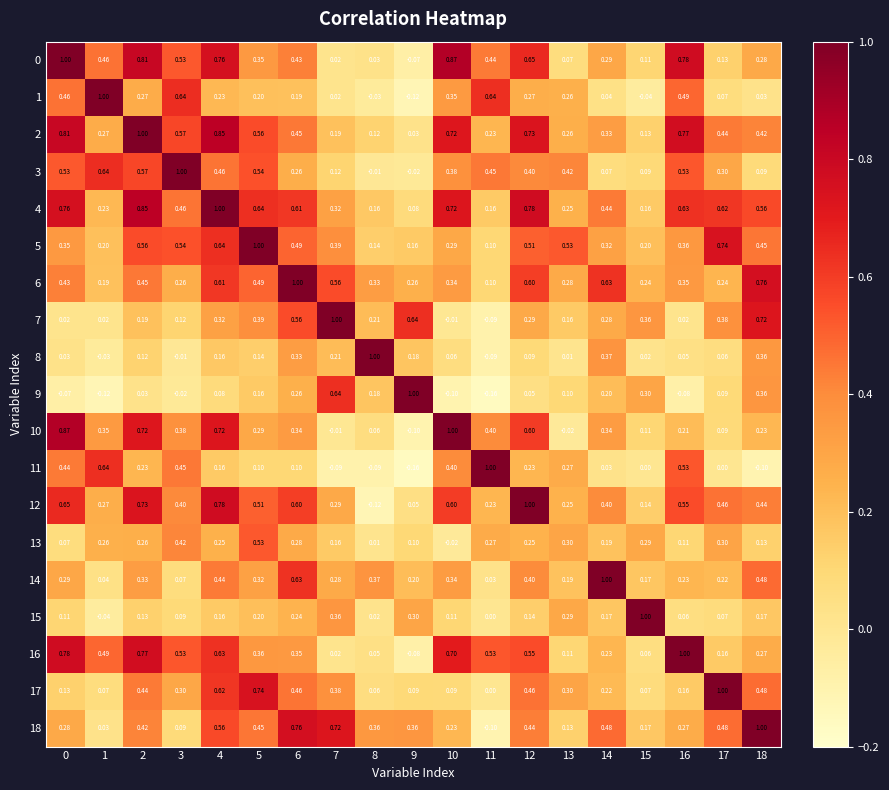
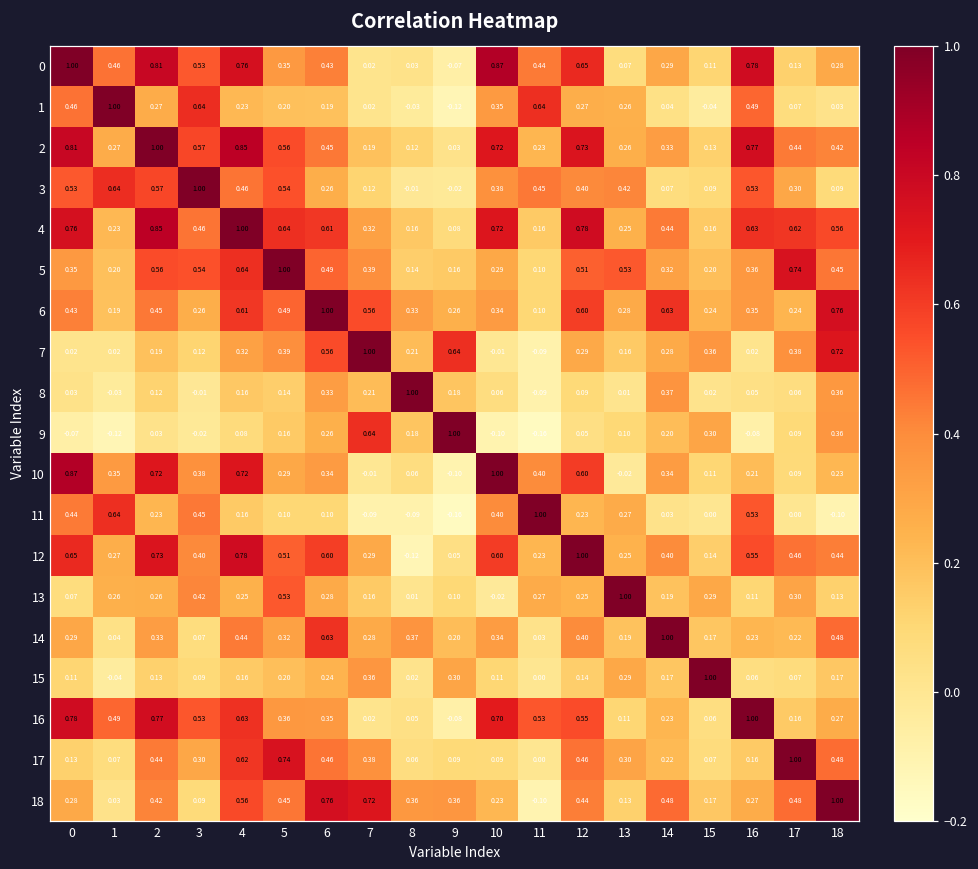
  {
    "13": {
      "0": 0.07,
      "1": 0.26,
      "2": 0.26,
      "3": 0.42,
      "4": 0.25,
      "5": 0.53,
      "6": 0.28,
      "7": 0.16,
      "8": 0.01,
      "9": 0.10,
      "10": -0.02,
      "11": 0.27,
      "12": 0.25,
-     "13": 0.30,
+     "13": 1.00,
      "14": 0.19,
      "15": 0.29,
      "16": 0.11,
      "17": 0.30,
      "18": 0.13
    }
  }
